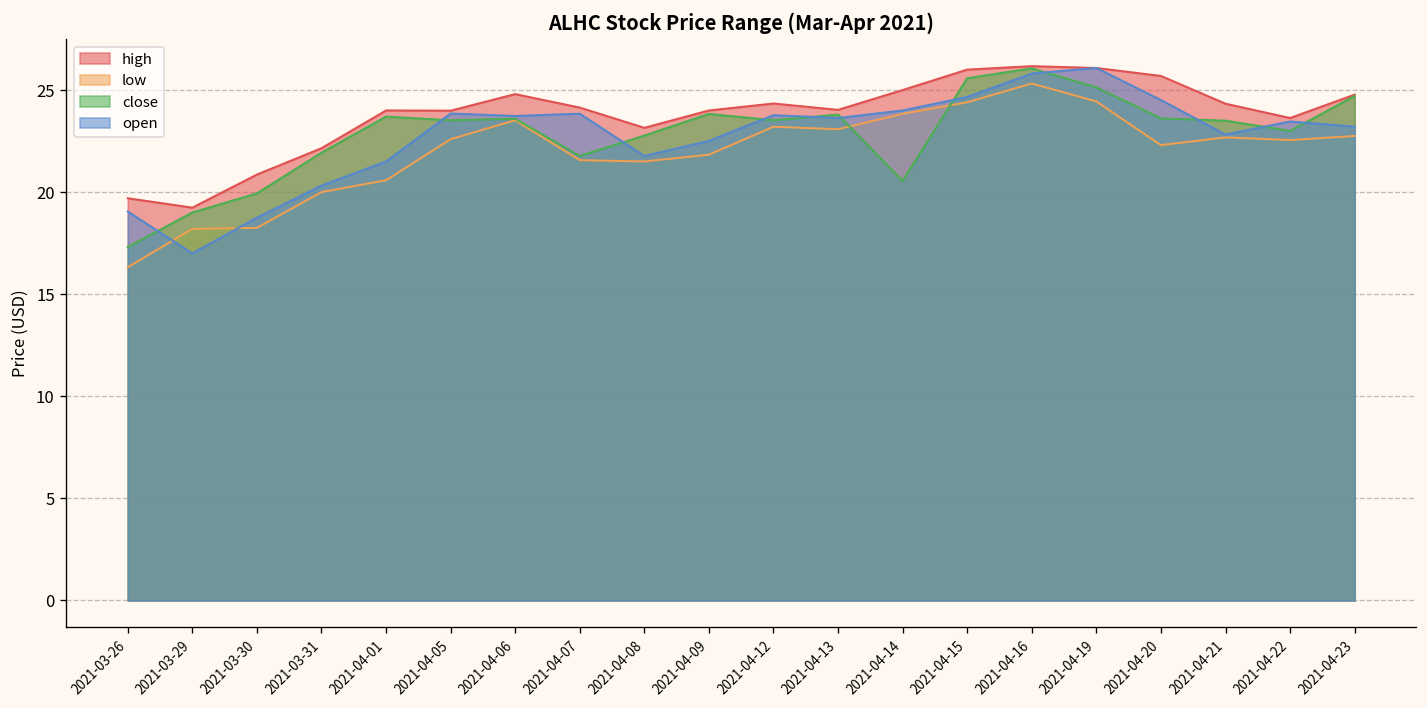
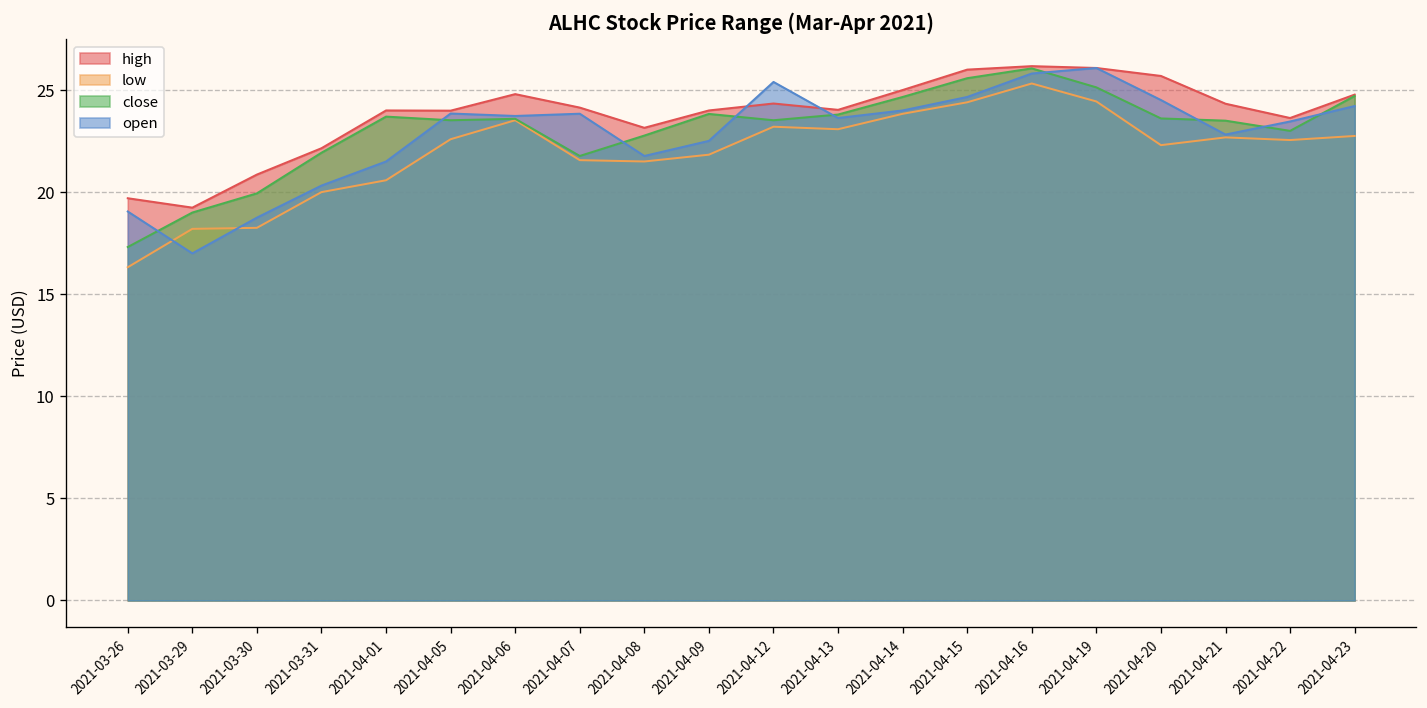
  {
    "high": {
      "2021-03-26": 19.7,
      "2021-03-29": 19.2,
      "2021-03-30": 20.9,
      "2021-03-31": 22.1,
      "2021-04-01": 24.0,
      "2021-04-06": 24.8,
      "2021-04-07": 24.1,
      "2021-04-08": 23.1,
      "2021-04-09": 24.0,
      "2021-04-12": 24.3,
      "2021-04-13": 24.0,
      "2021-04-14": 25.0,
      "2021-04-15": 26.0,
      "2021-04-20": 25.7,
      "2021-04-21": 24.3,
      "2021-04-22": 23.6
    },
    "low": {
      "2021-03-26": 16.3,
      "2021-03-29": 18.2,
      "2021-03-30": 18.3,
      "2021-03-31": 20.0,
      "2021-04-01": 20.6,
      "2021-04-05": 22.6,
      "2021-04-07": 21.6,
      "2021-04-08": 21.5,
      "2021-04-09": 21.8,
      "2021-04-12": 23.2,
      "2021-04-13": 23.1,
      "2021-04-14": 23.8,
      "2021-04-15": 24.4,
      "2021-04-16": 25.3,
      "2021-04-19": 24.4,
      "2021-04-20": 22.3,
      "2021-04-22": 22.5,
      "2021-04-23": 22.8
    },
    "close": {
      "2021-03-26": 17.3,
      "2021-03-29": 19.0,
      "2021-03-30": 19.9,
      "2021-03-31": 21.9,
      "2021-04-01": 23.7,
      "2021-04-05": 23.5,
      "2021-04-07": 21.8,
      "2021-04-08": 22.8,
      "2021-04-09": 23.8,
      "2021-04-12": 23.5,
      "2021-04-13": 23.8,
-     "2021-04-14": 20.6,
+     "2021-04-14": 24.7,
      "2021-04-15": 25.6,
      "2021-04-19": 25.1,
      "2021-04-20": 23.6,
      "2021-04-21": 23.5,
      "2021-04-22": 23.0
    },
    "open": {
      "2021-03-26": 19.0,
      "2021-03-29": 17.0,
      "2021-03-30": 18.8,
      "2021-03-31": 20.3,
      "2021-04-01": 21.5,
      "2021-04-07": 23.8,
      "2021-04-08": 21.8,
      "2021-04-09": 22.5,
-     "2021-04-12": 23.8,
+     "2021-04-12": 25.4,
      "2021-04-13": 23.6,
      "2021-04-14": 24.0,
      "2021-04-15": 24.7,
      "2021-04-16": 25.8,
      "2021-04-20": 24.5,
      "2021-04-22": 23.5,
-     "2021-04-23": 23.2
+     "2021-04-23": 24.2
    }
  }
